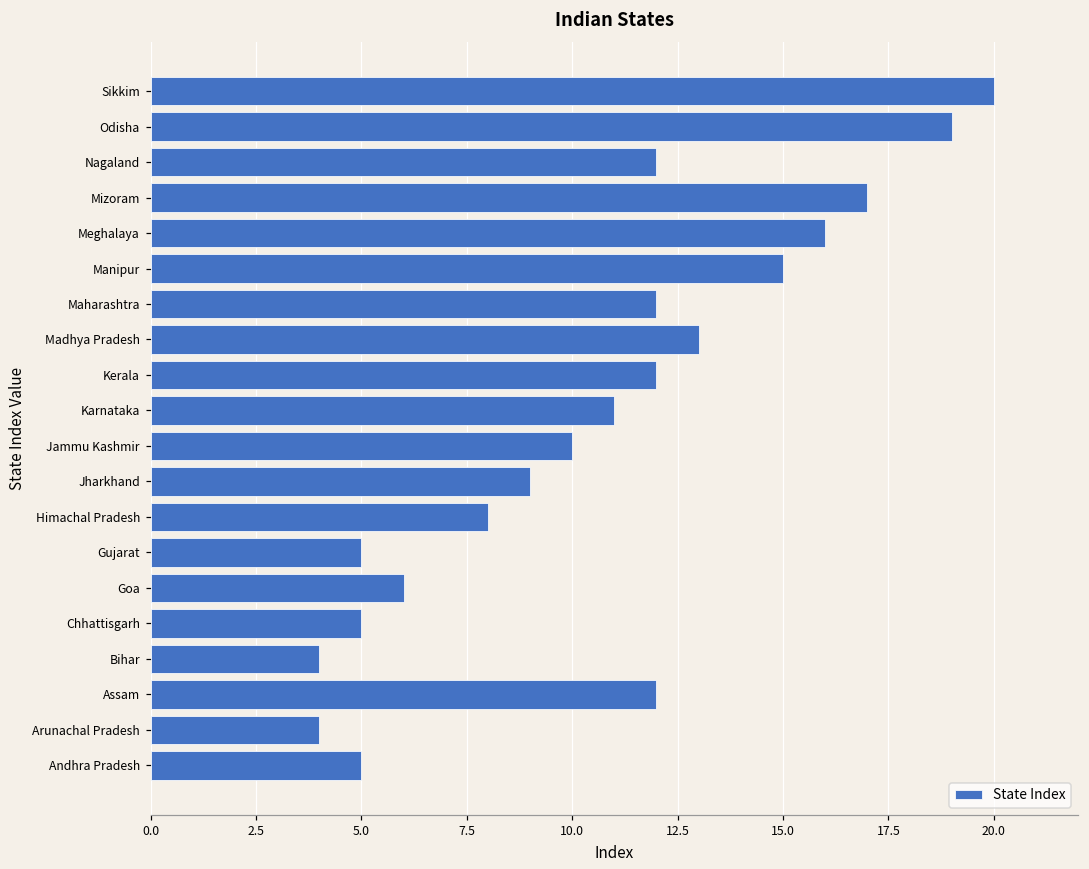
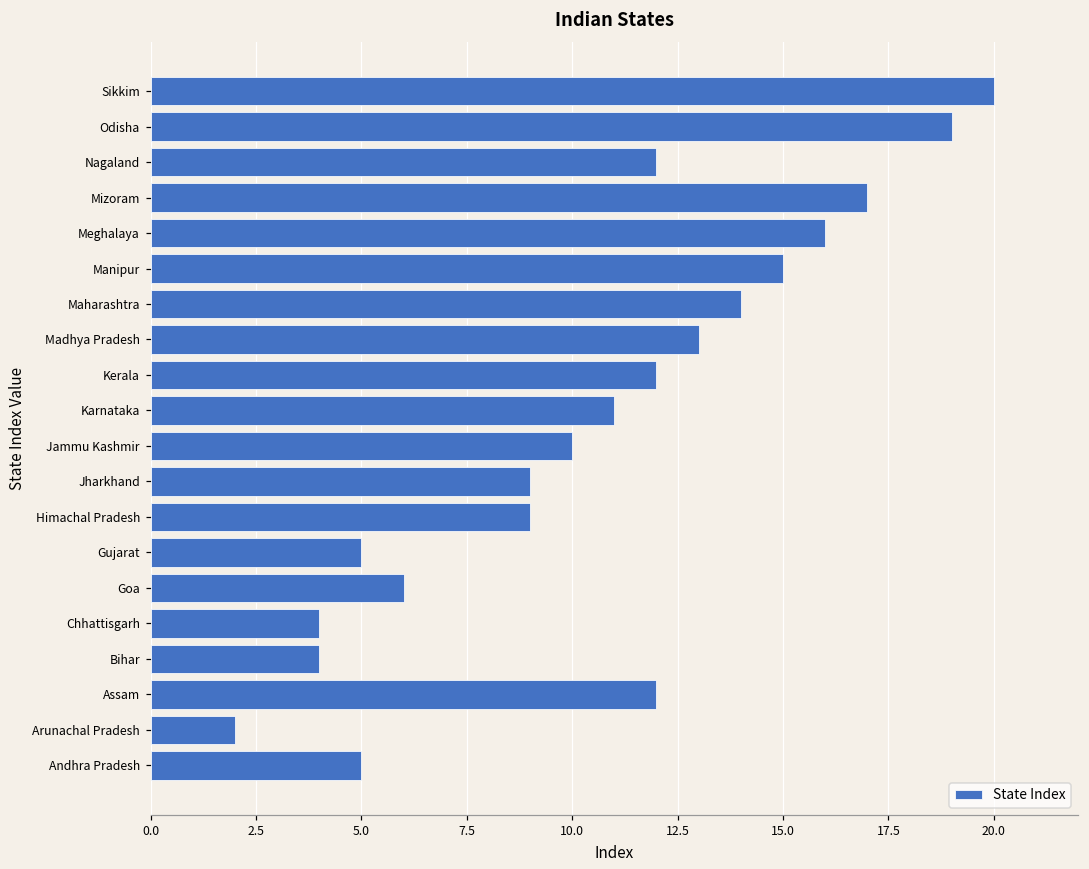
  {
    "Sikkim": 20,
    "Odisha": 19,
    "Nagaland": 12,
    "Mizoram": 17,
    "Meghalaya": 16,
    "Manipur": 15,
-   "Maharashtra": 12,
+   "Maharashtra": 14,
    "Madhya Pradesh": 13,
    "Kerala": 12,
    "Karnataka": 11,
    "Jammu Kashmir": 10,
    "Jharkhand": 9,
-   "Himachal Pradesh": 8,
+   "Himachal Pradesh": 9,
    "Gujarat": 5,
    "Goa": 6,
-   "Chhattisgarh": 5,
+   "Chhattisgarh": 4,
    "Bihar": 4,
    "Assam": 12,
-   "Arunachal Pradesh": 4,
+   "Arunachal Pradesh": 2,
    "Andhra Pradesh": 5
  }
